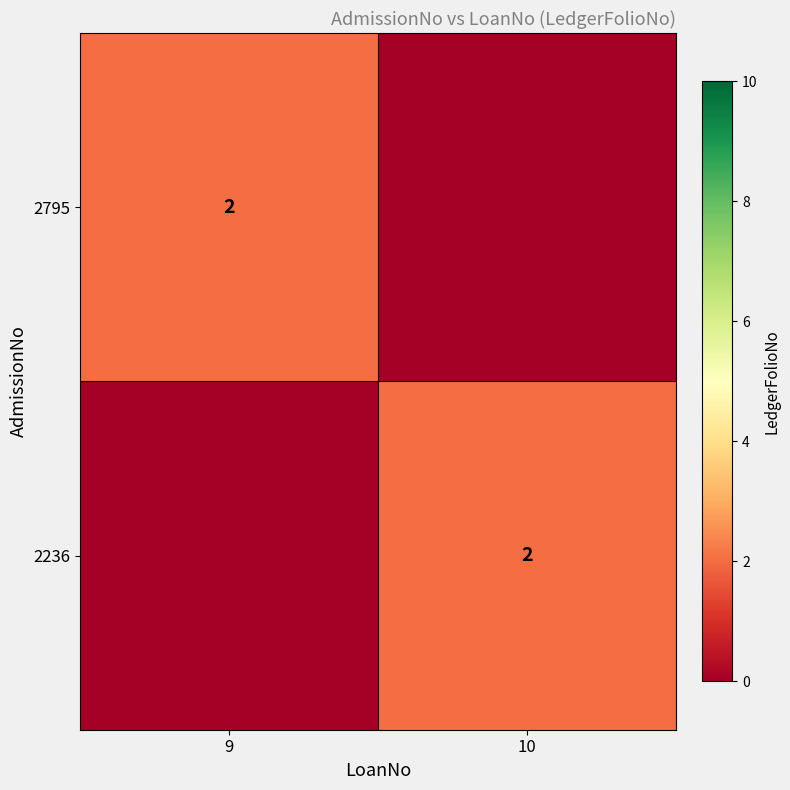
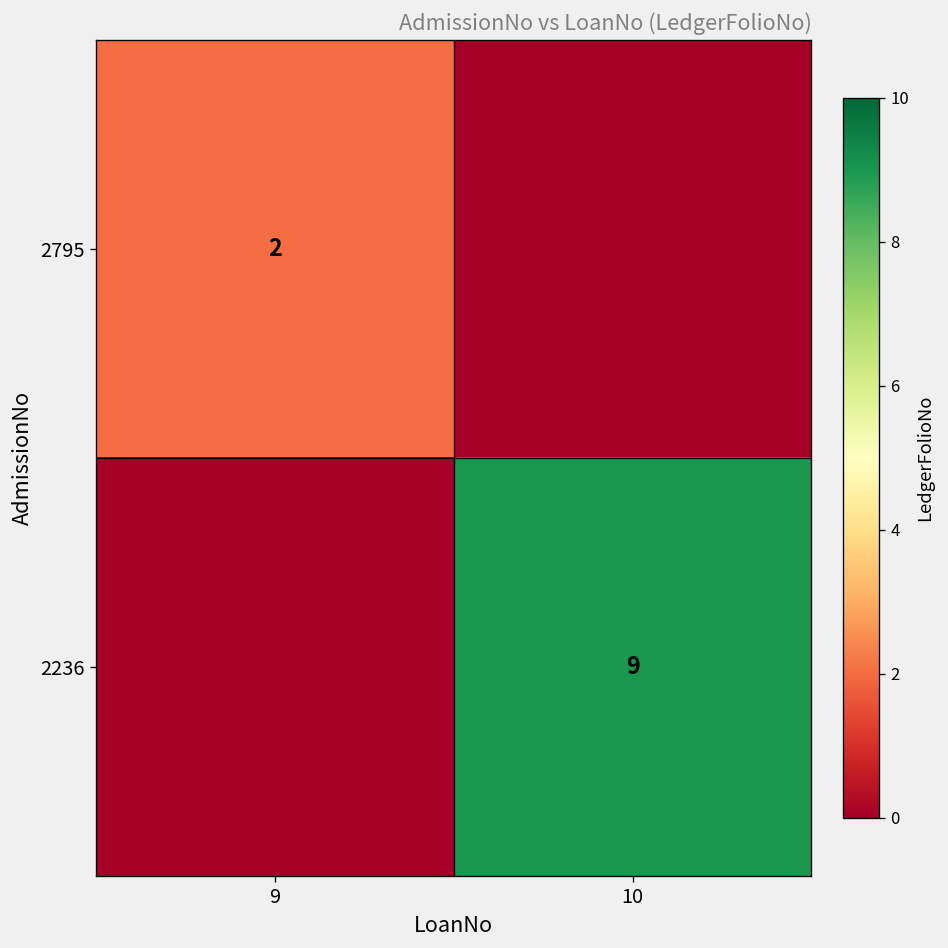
  {
    "2795": {
      "9": 2
    },
    "2236": {
-     "10": 2
+     "10": 9
    }
  }
